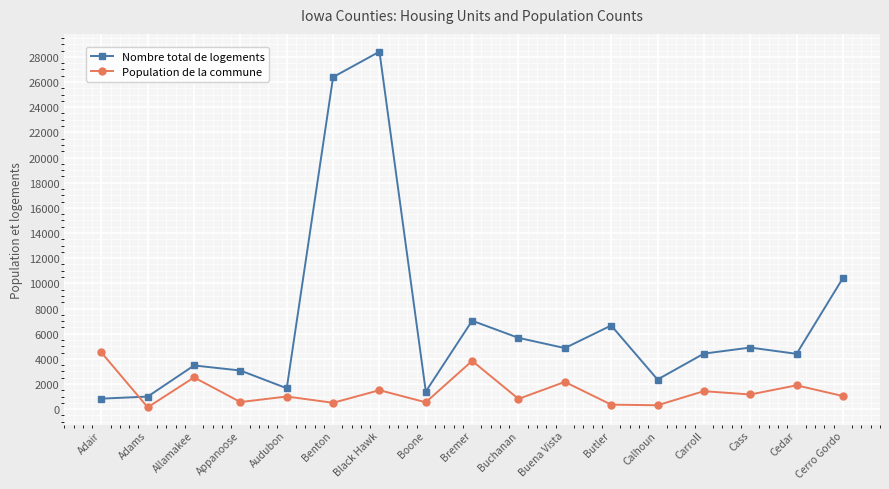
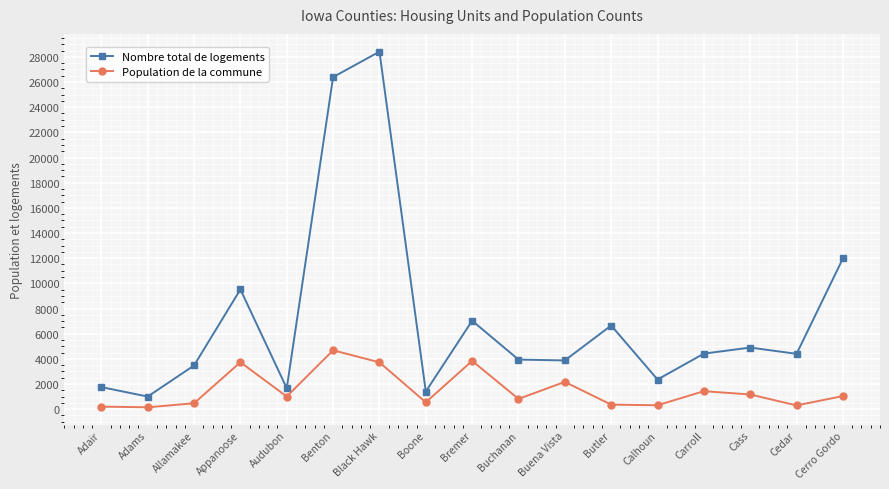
  {
    "Nombre total de logements": {
-     "Adair": 800,
+     "Adair": 1800,
      "Adams": 1000,
      "Allamakee": 3500,
-     "Appanoose": 3100,
+     "Appanoose": 9500,
      "Audubon": 1700,
      "Benton": 26400,
      "Black Hawk": 28400,
      "Boone": 1400,
      "Bremer": 7000,
-     "Buchanan": 5700,
-     "Buena Vista": 4900,
+     "Buchanan": 3900,
+     "Buena Vista": 3900,
      "Butler": 6600,
      "Calhoun": 2400,
      "Carroll": 4400,
      "Cass": 4900,
      "Cedar": 4400,
-     "Cerro Gordo": 10400
+     "Cerro Gordo": 12000
    },
    "Population de la commune": {
-     "Adair": 4500,
+     "Adair": 200,
      "Adams": 100,
-     "Allamakee": 2500,
-     "Appanoose": 600,
+     "Allamakee": 500,
+     "Appanoose": 3700,
      "Audubon": 1000,
-     "Benton": 500,
-     "Black Hawk": 1500,
+     "Benton": 4700,
+     "Black Hawk": 3700,
      "Boone": 500,
      "Bremer": 3800,
      "Buchanan": 800,
      "Buena Vista": 2200,
      "Butler": 400,
      "Calhoun": 300,
      "Carroll": 1400,
      "Cass": 1200,
-     "Cedar": 1900,
+     "Cedar": 300,
      "Cerro Gordo": 1000
    }
  }
